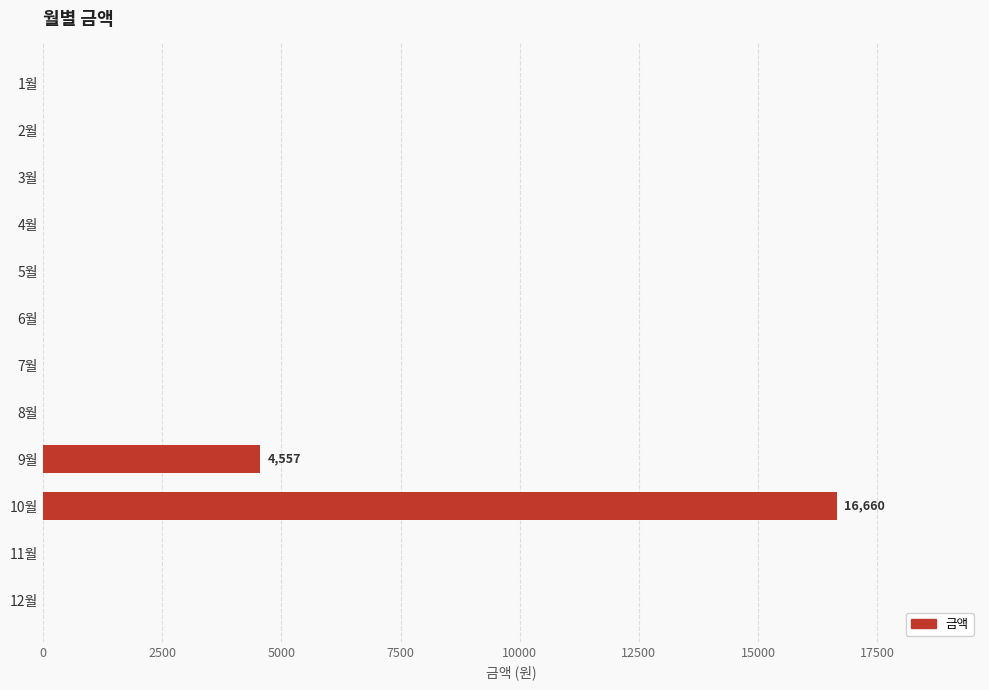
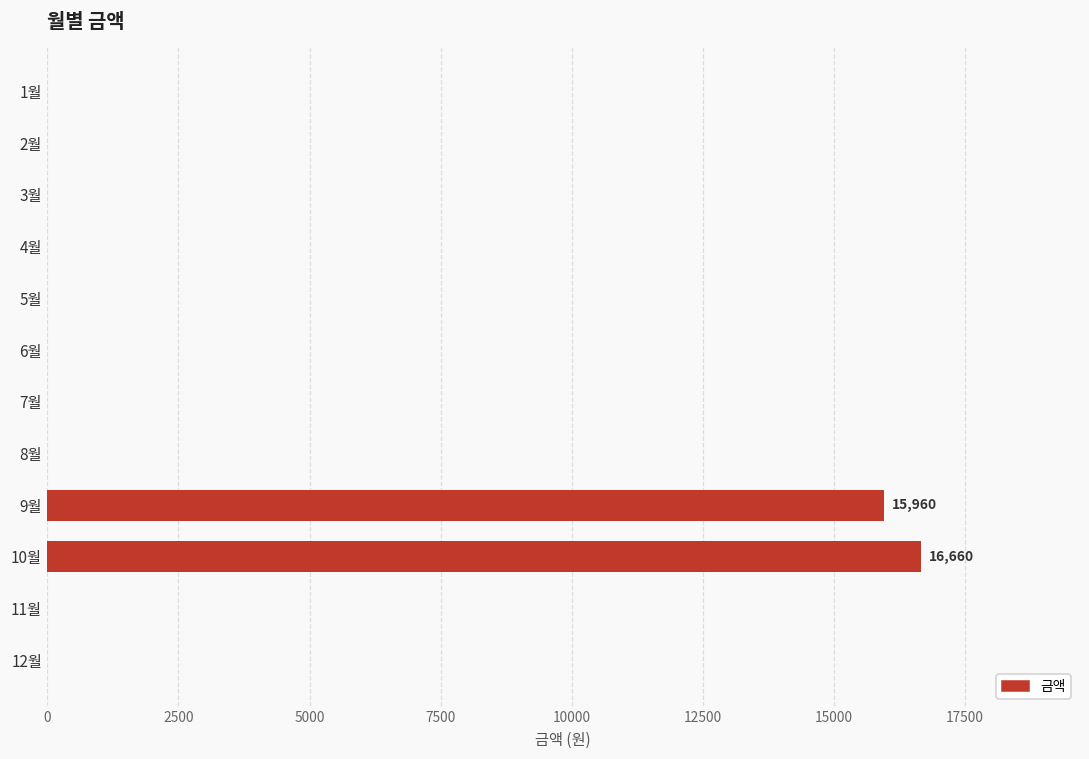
  {
-   "9월": "4,557",
+   "9월": "15,960",
    "10월": "16,660"
  }
